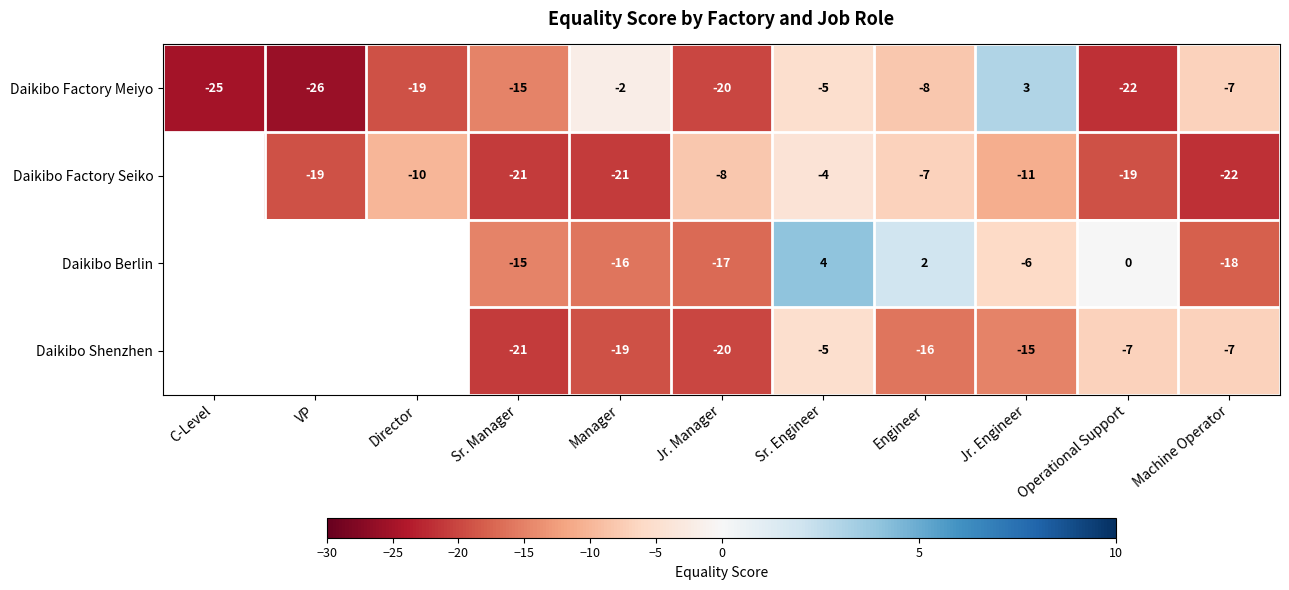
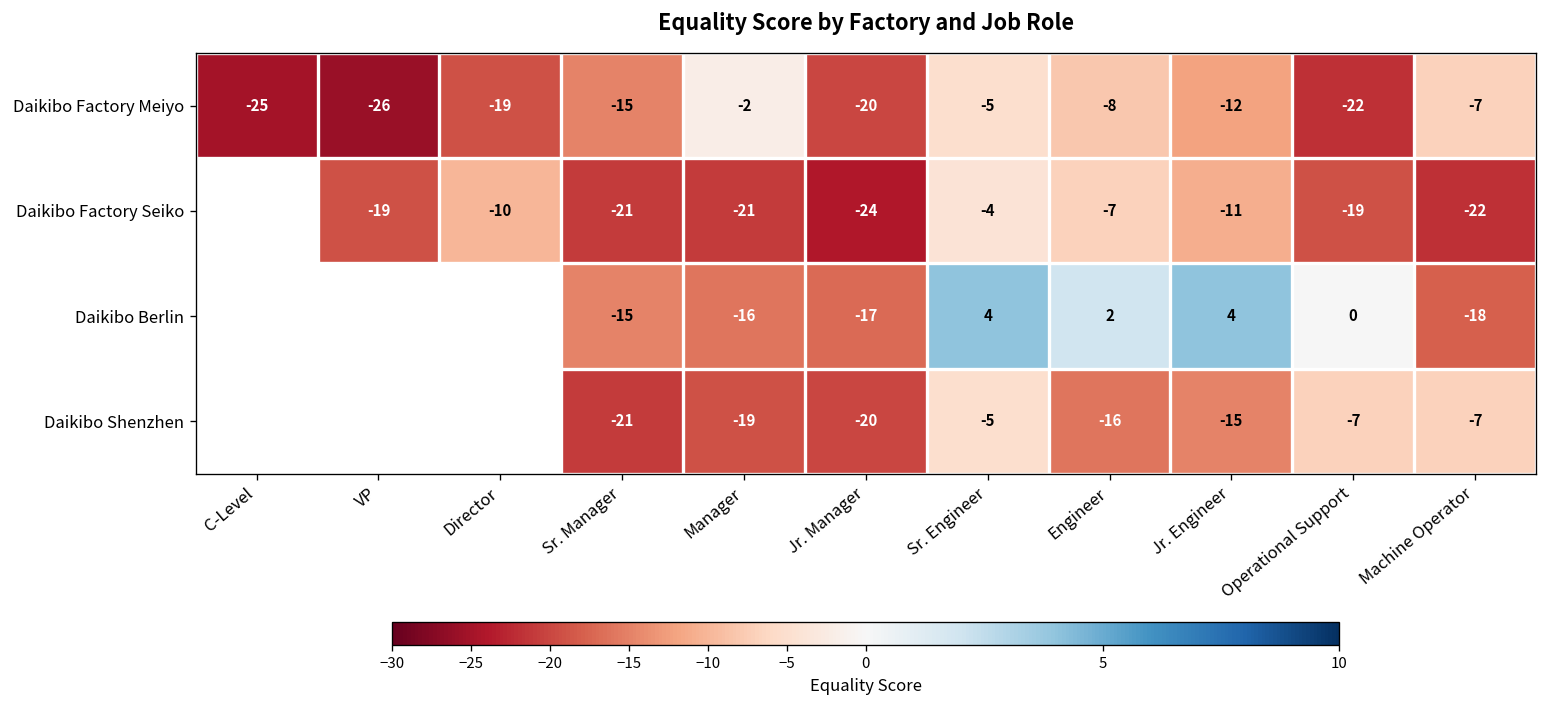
  {
    "Daikibo Factory Meiyo": {
      "C-Level": -25,
      "VP": -26,
      "Director": -19,
      "Sr. Manager": -15,
      "Manager": -2,
      "Jr. Manager": -20,
      "Sr. Engineer": -5,
      "Engineer": -8,
-     "Jr. Engineer": 3,
+     "Jr. Engineer": -12,
      "Operational Support": -22,
      "Machine Operator": -7
    },
    "Daikibo Factory Seiko": {
      "VP": -19,
      "Director": -10,
      "Sr. Manager": -21,
      "Manager": -21,
-     "Jr. Manager": -8,
+     "Jr. Manager": -24,
      "Sr. Engineer": -4,
      "Engineer": -7,
      "Jr. Engineer": -11,
      "Operational Support": -19,
      "Machine Operator": -22
    },
    "Daikibo Berlin": {
      "Sr. Manager": -15,
      "Manager": -16,
      "Jr. Manager": -17,
      "Sr. Engineer": 4,
      "Engineer": 2,
-     "Jr. Engineer": -6,
+     "Jr. Engineer": 4,
      "Operational Support": 0,
      "Machine Operator": -18
    },
    "Daikibo Shenzhen": {
      "Sr. Manager": -21,
      "Manager": -19,
      "Jr. Manager": -20,
      "Sr. Engineer": -5,
      "Engineer": -16,
      "Jr. Engineer": -15,
      "Operational Support": -7,
      "Machine Operator": -7
    }
  }
